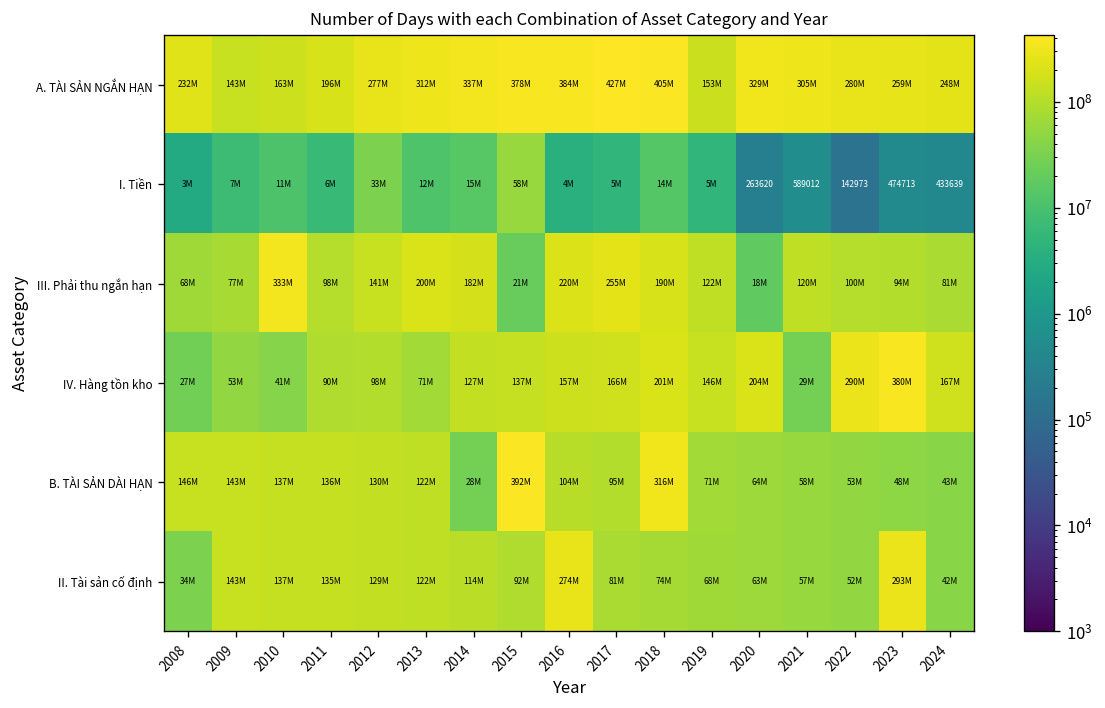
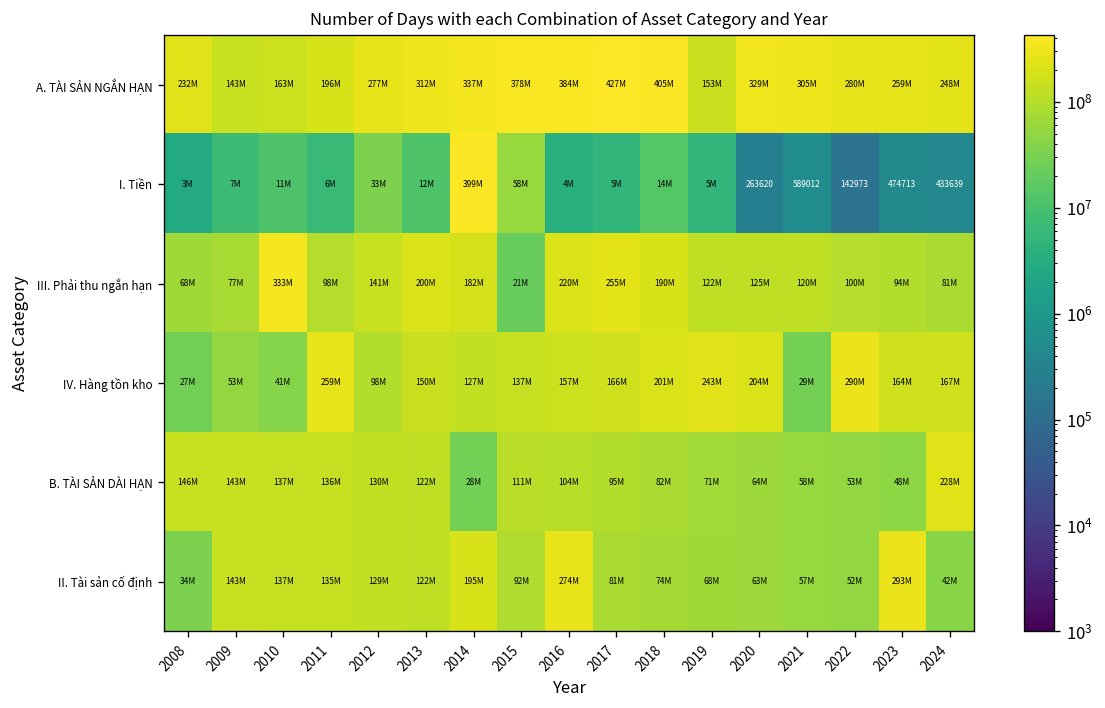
  {
    "A. TÀI SẢN NGẮN HẠN": {
      "2008": "232M",
      "2009": "143M",
      "2010": "163M",
      "2011": "196M",
      "2012": "277M",
      "2013": "312M",
      "2014": "337M",
      "2015": "378M",
      "2016": "384M",
      "2017": "427M",
      "2018": "405M",
      "2019": "153M",
      "2020": "329M",
      "2021": "305M",
      "2022": "280M",
      "2023": "259M",
      "2024": "248M"
    },
    "I. Tiền": {
      "2008": "3M",
      "2009": "7M",
      "2010": "11M",
      "2011": "6M",
      "2012": "33M",
      "2013": "12M",
-     "2014": "15M",
+     "2014": "399M",
      "2015": "58M",
      "2016": "4M",
      "2017": "5M",
      "2018": "14M",
      "2019": "5M",
      "2020": "263620",
      "2021": "589012",
      "2022": "142973",
      "2023": "474713",
      "2024": "433639"
    },
    "III. Phải thu ngắn hạn": {
      "2008": "68M",
      "2009": "77M",
      "2010": "333M",
      "2011": "98M",
      "2012": "141M",
      "2013": "200M",
      "2014": "182M",
      "2015": "21M",
      "2016": "220M",
      "2017": "255M",
      "2018": "190M",
      "2019": "122M",
-     "2020": "18M",
+     "2020": "125M",
      "2021": "120M",
      "2022": "100M",
      "2023": "94M",
      "2024": "81M"
    },
    "IV. Hàng tồn kho": {
      "2008": "27M",
      "2009": "53M",
      "2010": "41M",
-     "2011": "90M",
+     "2011": "259M",
      "2012": "98M",
-     "2013": "71M",
+     "2013": "150M",
      "2014": "127M",
      "2015": "137M",
      "2016": "157M",
      "2017": "166M",
      "2018": "201M",
-     "2019": "146M",
+     "2019": "243M",
      "2020": "204M",
      "2021": "29M",
      "2022": "290M",
-     "2023": "380M",
+     "2023": "164M",
      "2024": "167M"
    },
    "B. TÀI SẢN DÀI HẠN": {
      "2008": "146M",
      "2009": "143M",
      "2010": "137M",
      "2011": "136M",
      "2012": "130M",
      "2013": "122M",
      "2014": "28M",
-     "2015": "392M",
+     "2015": "111M",
      "2016": "104M",
      "2017": "95M",
-     "2018": "316M",
+     "2018": "82M",
      "2019": "71M",
      "2020": "64M",
      "2021": "58M",
      "2022": "53M",
      "2023": "48M",
-     "2024": "43M"
+     "2024": "228M"
    },
    "II. Tài sản cố định": {
      "2008": "34M",
      "2009": "143M",
      "2010": "137M",
      "2011": "135M",
      "2012": "129M",
      "2013": "122M",
-     "2014": "114M",
+     "2014": "195M",
      "2015": "92M",
      "2016": "274M",
      "2017": "81M",
      "2018": "74M",
      "2019": "68M",
      "2020": "63M",
      "2021": "57M",
      "2022": "52M",
      "2023": "293M",
      "2024": "42M"
    }
  }
